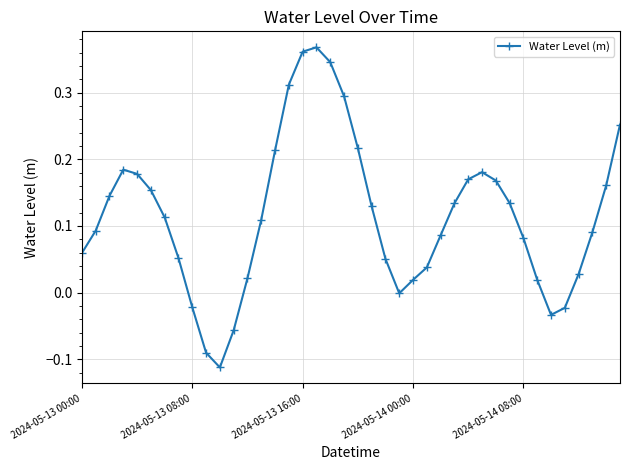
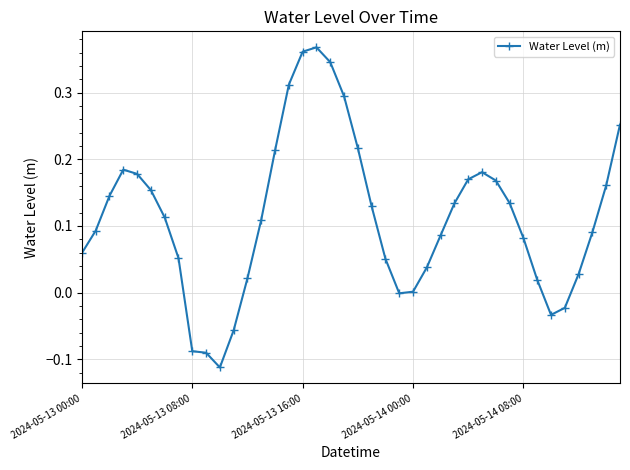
  {
    "2024-05-13 00:00": 0.06,
-   "2024-05-13 08:00": -0.02,
+   "2024-05-13 08:00": -0.09,
    "2024-05-13 16:00": 0.36,
-   "2024-05-14 00:00": 0.02,
+   "2024-05-14 00:00": 0.00,
    "2024-05-14 08:00": 0.08
  }
